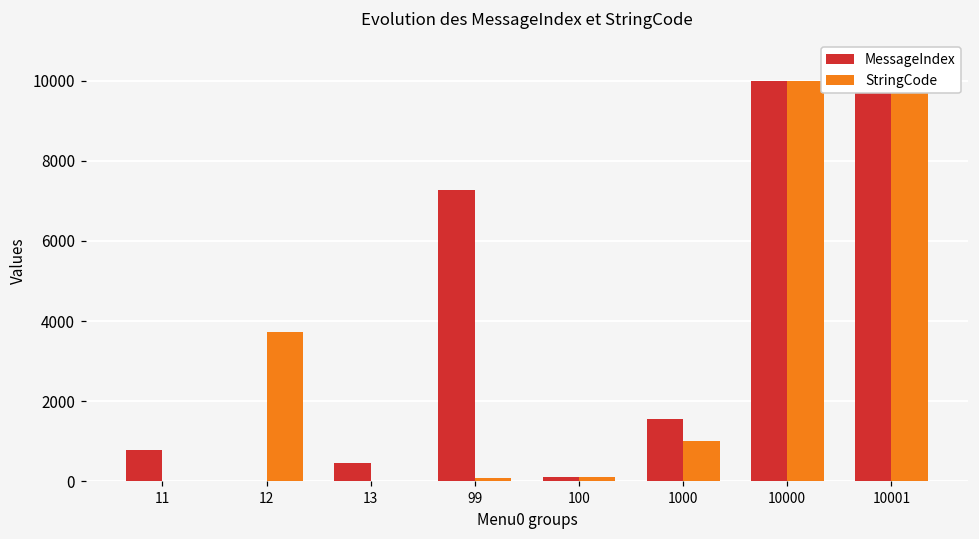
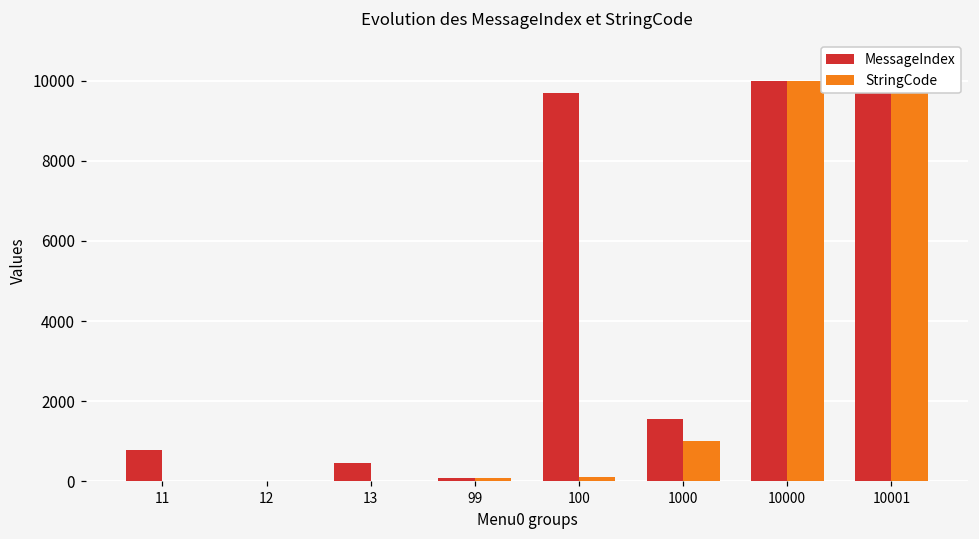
  {
    "MessageIndex": {
      "11": 800,
      "13": 500,
-     "99": 7300,
-     "100": 100,
+     "99": 100,
+     "100": 9700,
      "1000": 1600,
      "10000": 10000
    },
    "StringCode": {
-     "12": 3700,
+     "12": 0,
      "99": 100,
      "100": 100,
      "1000": 1000,
      "10000": 10000
    }
  }
